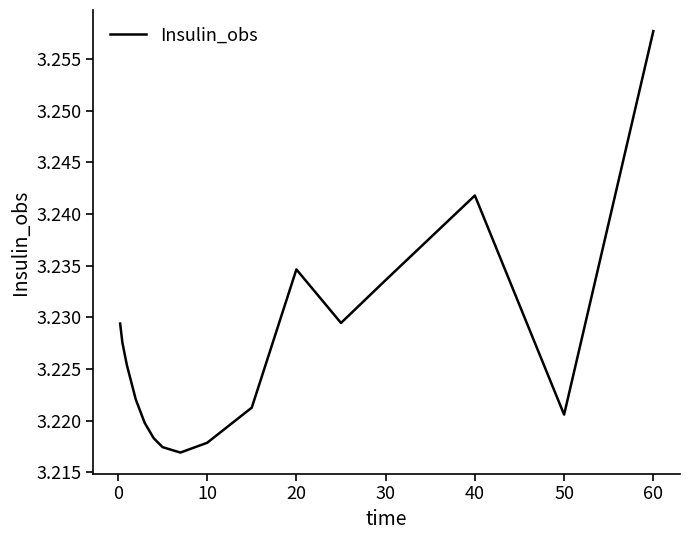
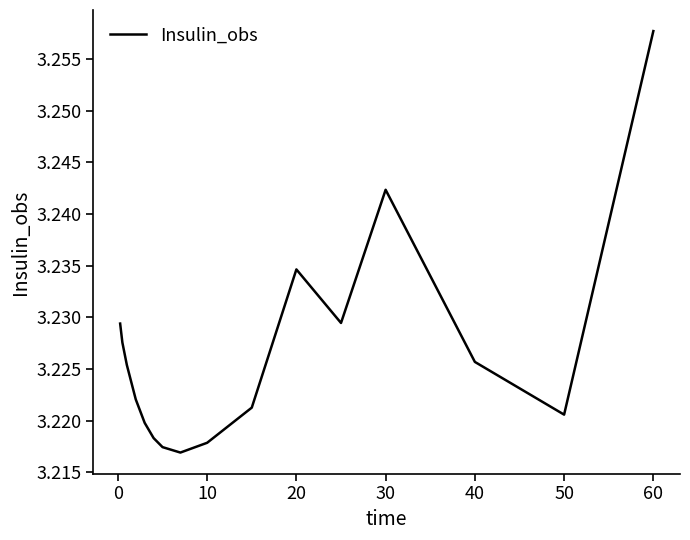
  {
    "10": 3.2179,
    "20": 3.2346,
-   "30": 3.2336,
-   "40": 3.2418,
+   "30": 3.2424,
+   "40": 3.2257,
    "50": 3.2206,
    "60": 3.2577
  }
